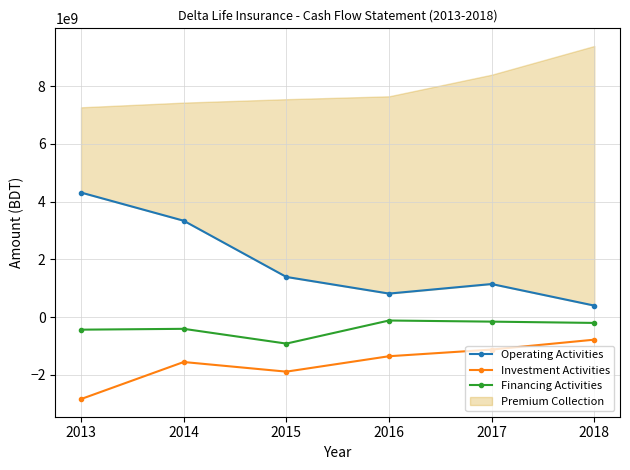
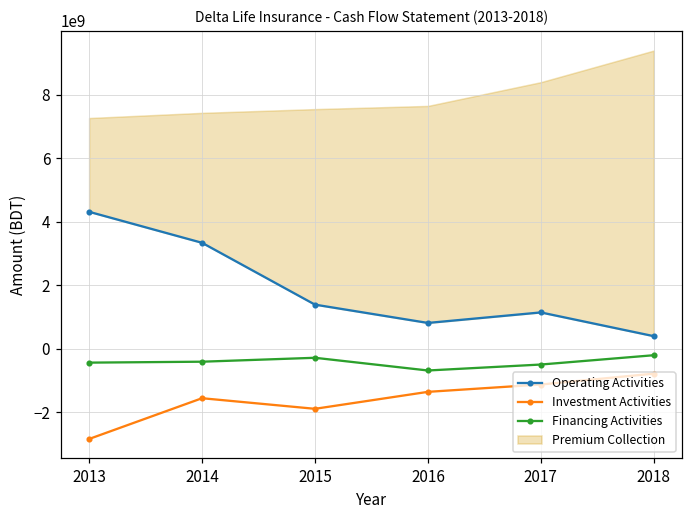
  {
    "Operating Activities": {
      "2013": 4300000000,
      "2014": 3300000000,
      "2015": 1400000000,
      "2016": 800000000,
      "2017": 1100000000,
      "2018": 400000000
    },
    "Financing Activities": {
      "2013": -400000000,
      "2014": -400000000,
-     "2015": -900000000,
-     "2016": -100000000,
-     "2017": -200000000,
+     "2015": -300000000,
+     "2016": -700000000,
+     "2017": -500000000,
      "2018": -200000000
    }
  }
